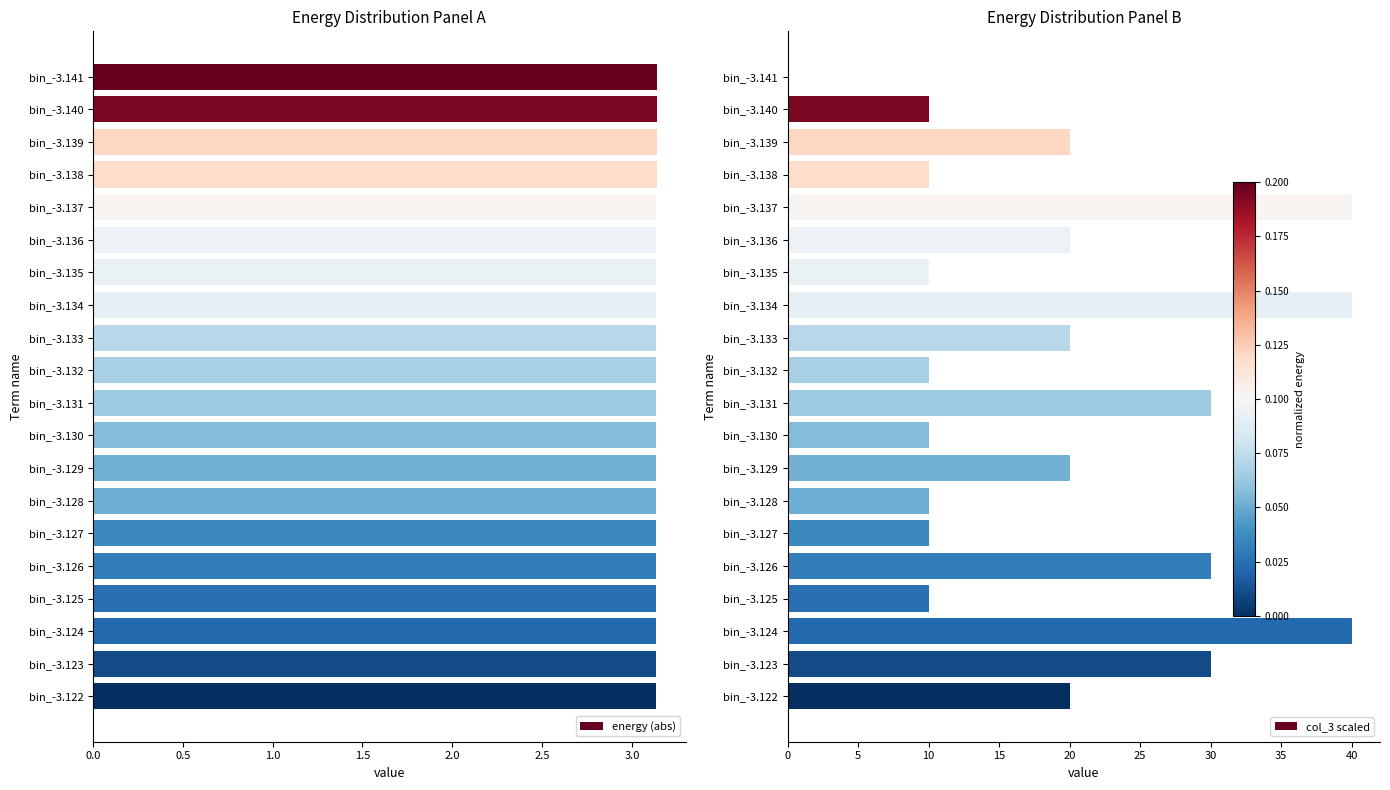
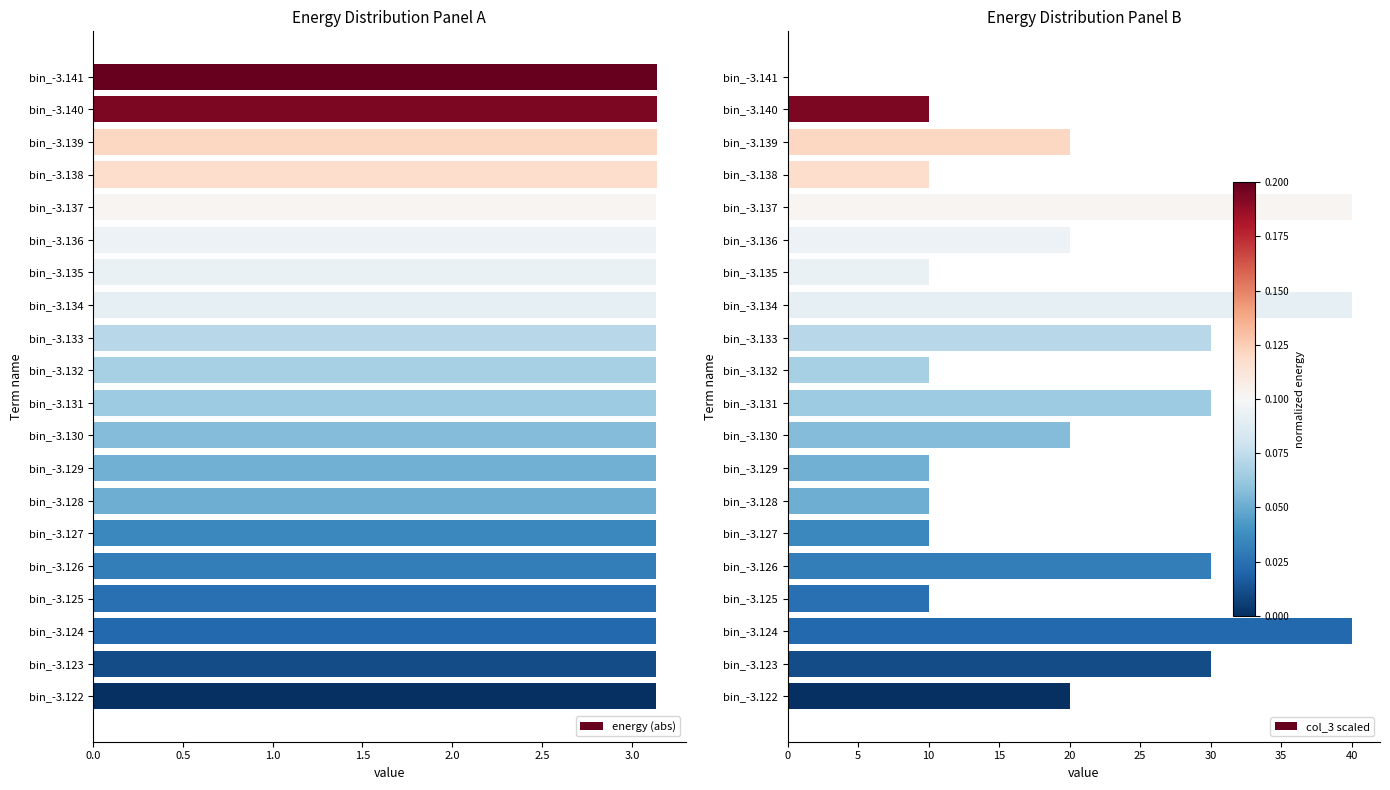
  {
    "Energy Distribution Panel A": {
      "bin_-3.141": 3.14,
      "bin_-3.140": 3.14,
      "bin_-3.139": 3.14,
      "bin_-3.138": 3.14,
      "bin_-3.137": 3.14,
      "bin_-3.136": 3.14,
      "bin_-3.135": 3.14,
      "bin_-3.134": 3.14,
      "bin_-3.133": 3.14,
      "bin_-3.132": 3.13,
      "bin_-3.131": 3.13,
      "bin_-3.130": 3.13,
      "bin_-3.129": 3.13,
      "bin_-3.128": 3.13,
      "bin_-3.127": 3.13,
      "bin_-3.126": 3.13,
      "bin_-3.125": 3.13,
      "bin_-3.124": 3.13,
      "bin_-3.123": 3.13,
      "bin_-3.122": 3.13
    },
    "Energy Distribution Panel B": {
      "bin_-3.141": 0.0,
      "bin_-3.140": 10.0,
      "bin_-3.139": 20.0,
      "bin_-3.138": 10.0,
      "bin_-3.137": 40.0,
      "bin_-3.136": 20.0,
      "bin_-3.135": 10.0,
      "bin_-3.134": 40.0,
-     "bin_-3.133": 20.0,
+     "bin_-3.133": 30.0,
      "bin_-3.132": 10.0,
      "bin_-3.131": 30.0,
-     "bin_-3.130": 10.0,
-     "bin_-3.129": 20.0,
+     "bin_-3.130": 20.0,
+     "bin_-3.129": 10.0,
      "bin_-3.128": 10.0,
      "bin_-3.127": 10.0,
      "bin_-3.126": 30.0,
      "bin_-3.125": 10.0,
      "bin_-3.124": 40.0,
      "bin_-3.123": 30.0,
      "bin_-3.122": 20.0
    }
  }
